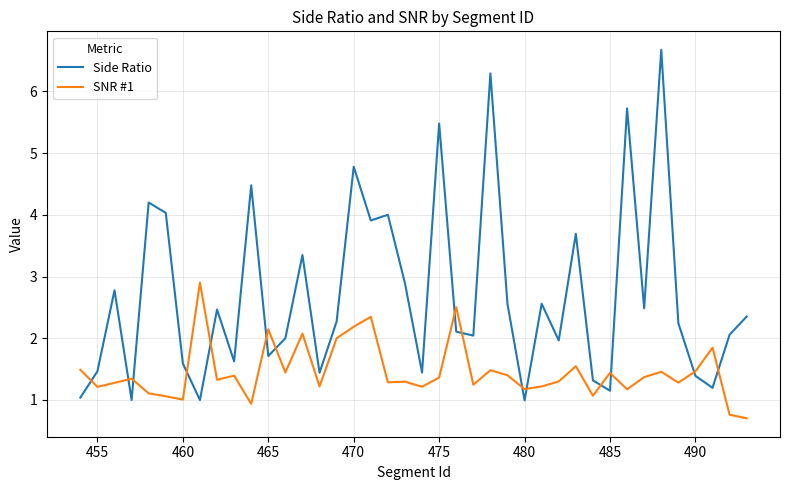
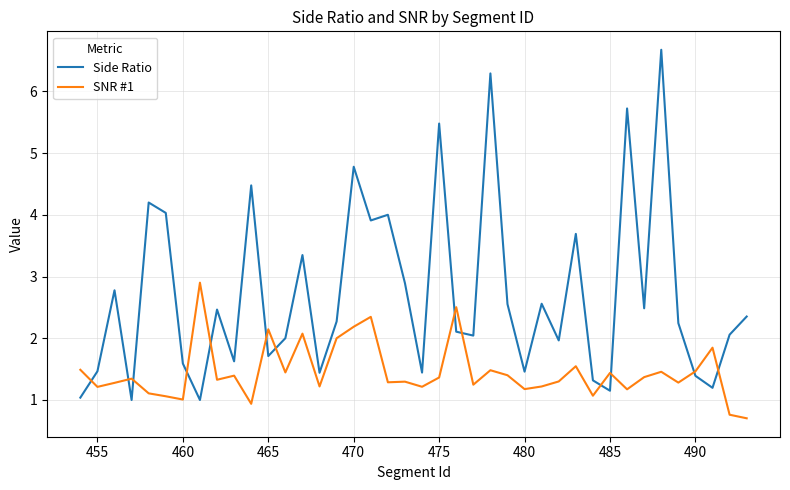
  {
    "Side Ratio": {
      "455": 1.5,
      "460": 1.6,
      "465": 1.7,
      "470": 4.8,
      "475": 5.5,
-     "480": 1.0,
+     "480": 1.5,
      "485": 1.2,
      "490": 1.4
    },
    "SNR #1": {
      "455": 1.2,
      "460": 1.0,
      "465": 2.1,
      "470": 2.2,
      "475": 1.4,
      "480": 1.2,
      "485": 1.4,
      "490": 1.5
    }
  }
